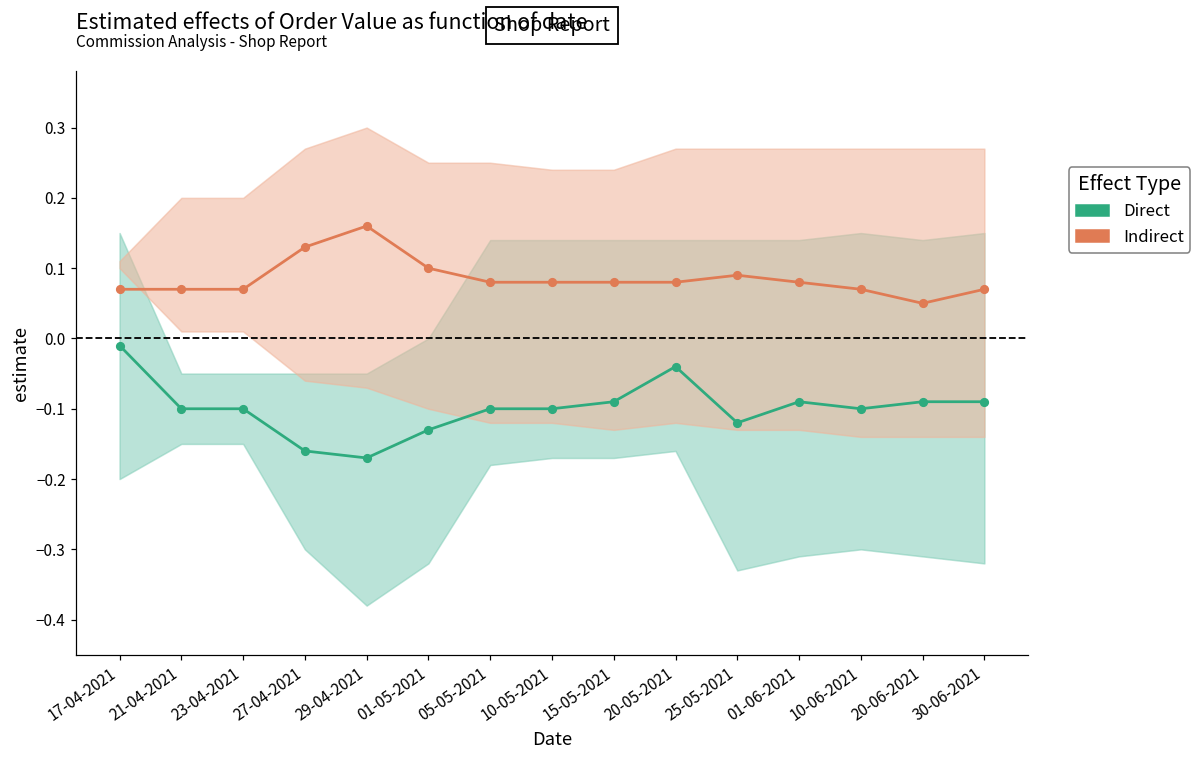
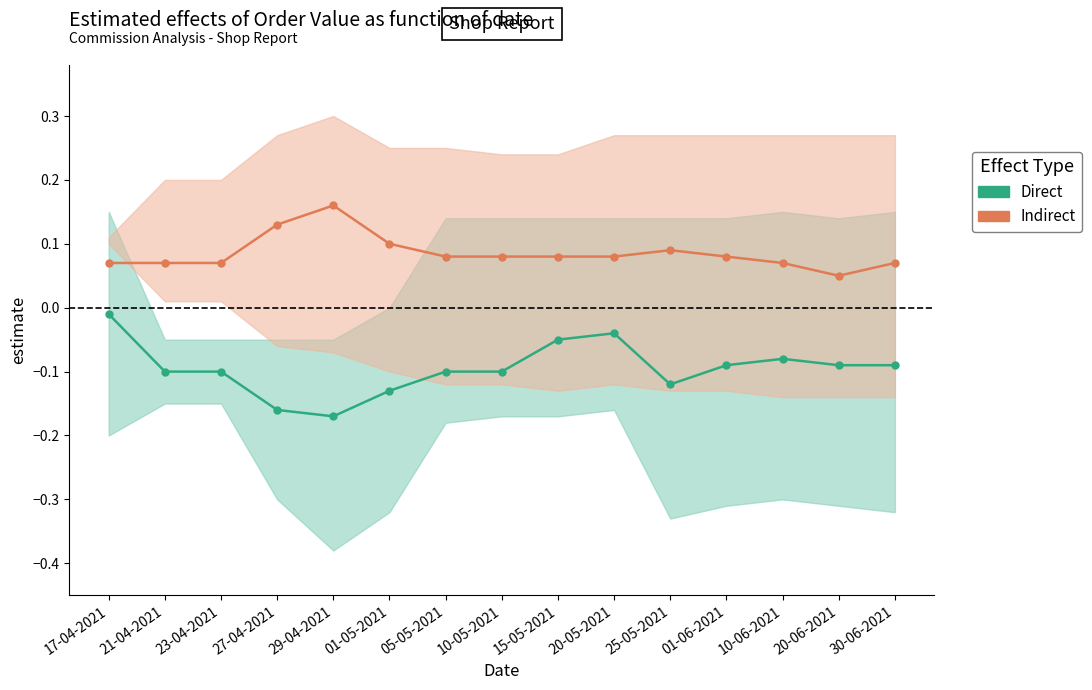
  {
    "Direct": {
      "17-04-2021": -0.01,
      "21-04-2021": -0.10,
      "23-04-2021": -0.10,
      "27-04-2021": -0.16,
      "29-04-2021": -0.17,
      "01-05-2021": -0.13,
      "05-05-2021": -0.10,
      "10-05-2021": -0.10,
-     "15-05-2021": -0.09,
+     "15-05-2021": -0.05,
      "20-05-2021": -0.04,
      "25-05-2021": -0.12,
      "01-06-2021": -0.09,
-     "10-06-2021": -0.10,
+     "10-06-2021": -0.08,
      "20-06-2021": -0.09,
      "30-06-2021": -0.09
    },
    "Indirect": {
      "17-04-2021": 0.07,
      "21-04-2021": 0.07,
      "23-04-2021": 0.07,
      "27-04-2021": 0.13,
      "29-04-2021": 0.16,
      "01-05-2021": 0.10,
      "05-05-2021": 0.08,
      "10-05-2021": 0.08,
      "15-05-2021": 0.08,
      "20-05-2021": 0.08,
      "25-05-2021": 0.09,
      "01-06-2021": 0.08,
      "10-06-2021": 0.07,
      "20-06-2021": 0.05,
      "30-06-2021": 0.07
    }
  }
